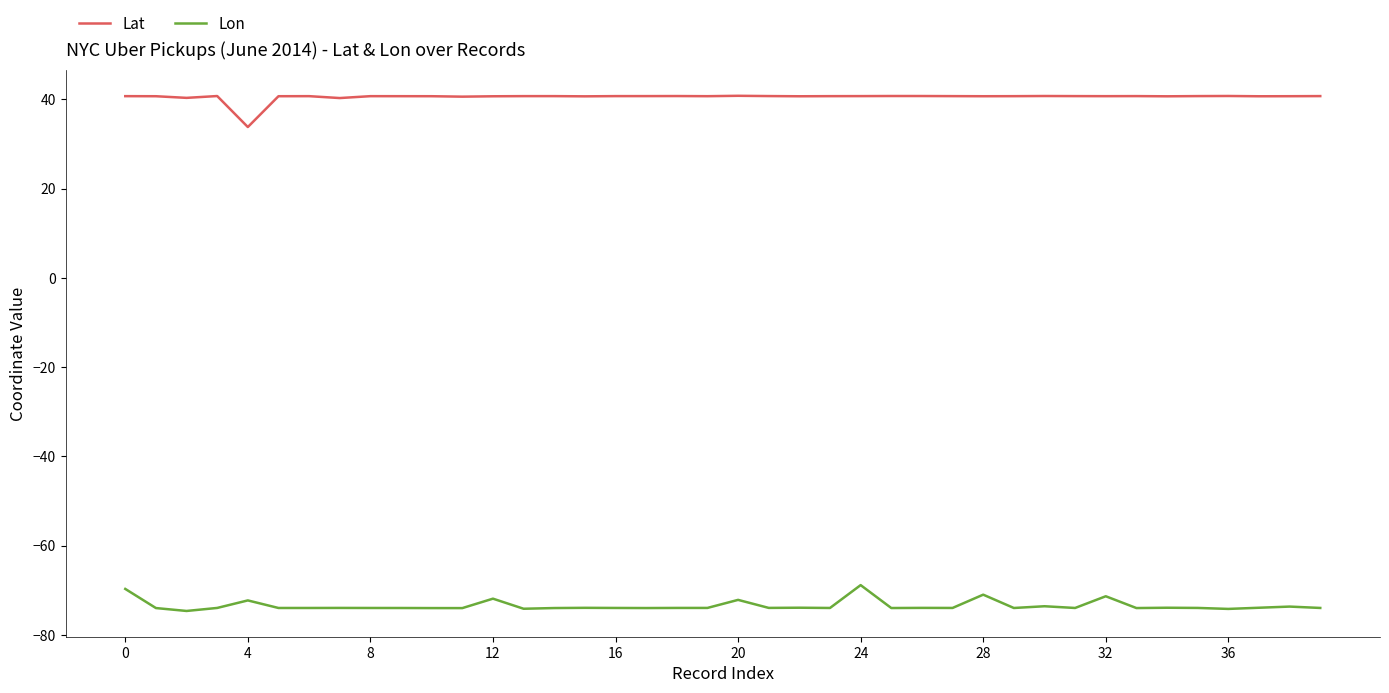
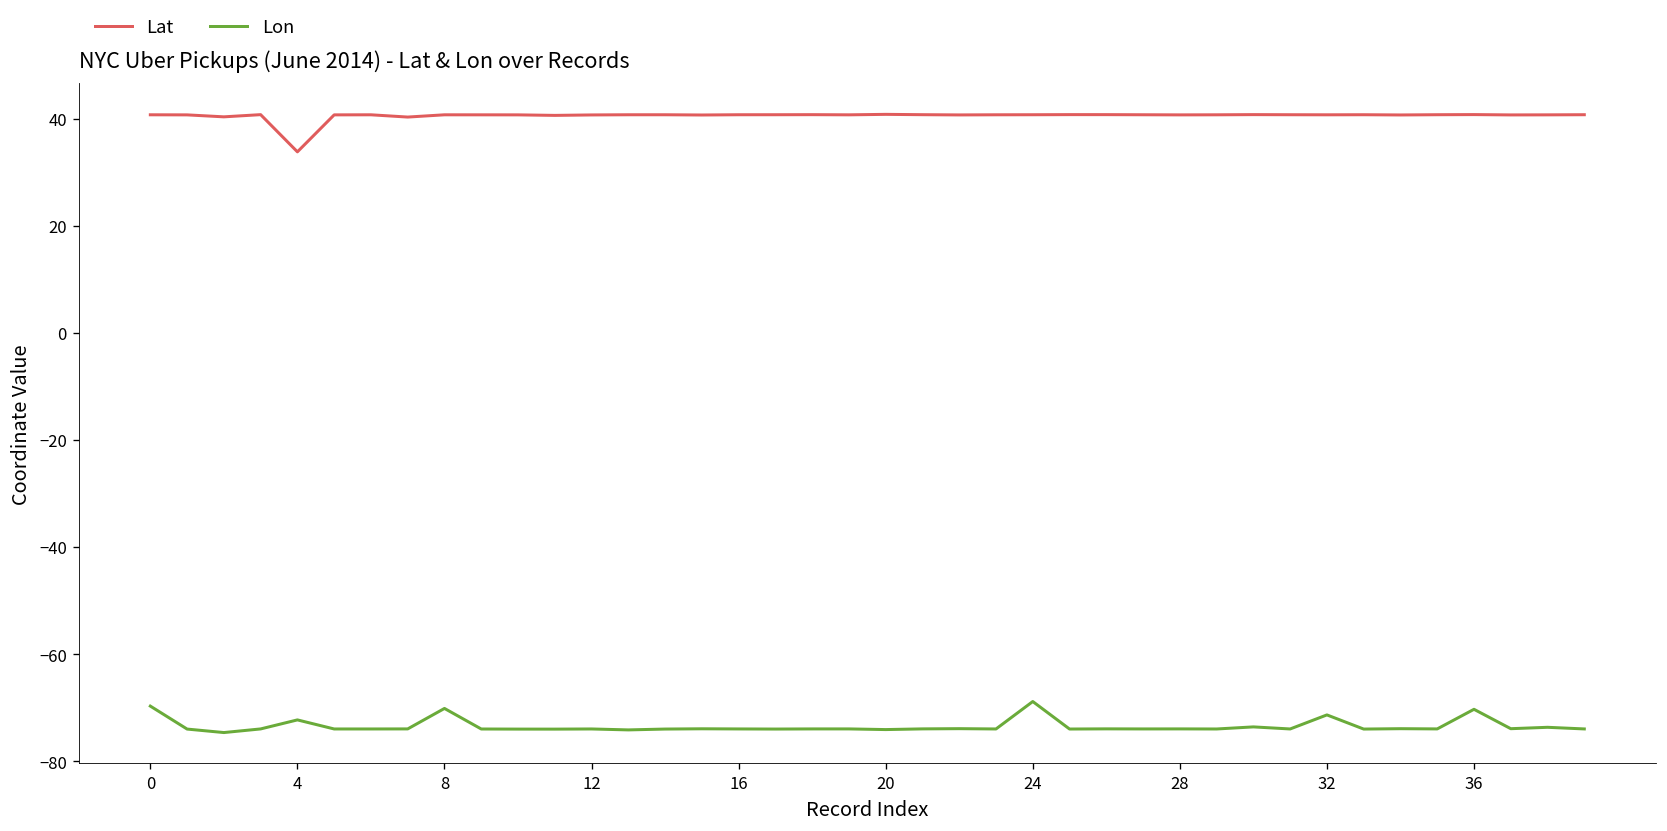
  {
    "Lat": {
      "0": 41,
      "4": 34,
      "8": 41,
      "12": 41,
      "16": 41,
      "20": 41,
      "24": 41,
      "28": 41,
      "32": 41,
      "36": 41
    },
    "Lon": {
      "0": -70,
      "4": -72,
-     "8": -74,
-     "12": -72,
+     "8": -70,
+     "12": -74,
      "16": -74,
-     "20": -72,
+     "20": -74,
      "24": -69,
-     "28": -71,
+     "28": -74,
      "32": -71,
-     "36": -74
+     "36": -70
    }
  }
